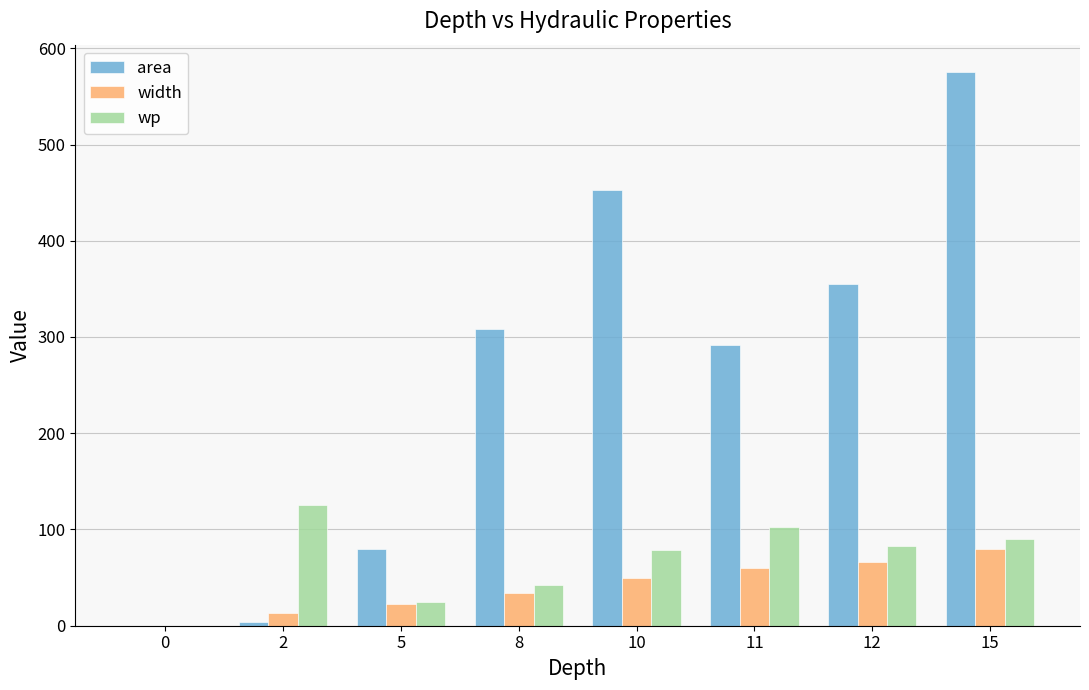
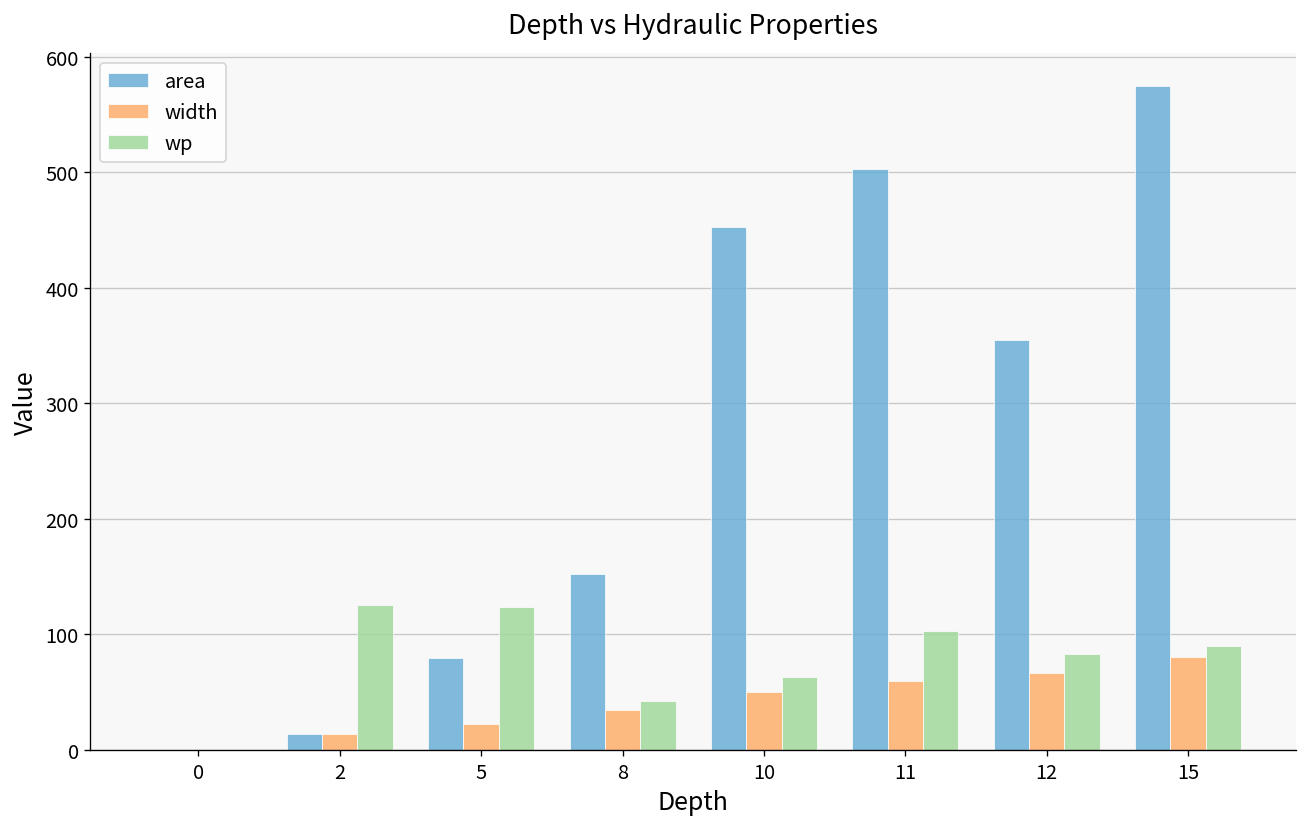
  {
    "area": {
      "0": 0,
-     "2": 0,
+     "2": 10,
      "5": 80,
-     "8": 310,
+     "8": 150,
      "10": 450,
-     "11": 290,
+     "11": 500,
      "12": 350,
      "15": 580
    },
    "width": {
      "0": 0,
      "2": 10,
      "5": 20,
      "8": 30,
      "10": 50,
      "11": 60,
      "12": 70,
      "15": 80
    },
    "wp": {
      "0": 0,
      "2": 130,
-     "5": 20,
+     "5": 120,
      "8": 40,
-     "10": 80,
+     "10": 60,
      "11": 100,
      "12": 80,
      "15": 90
    }
  }
